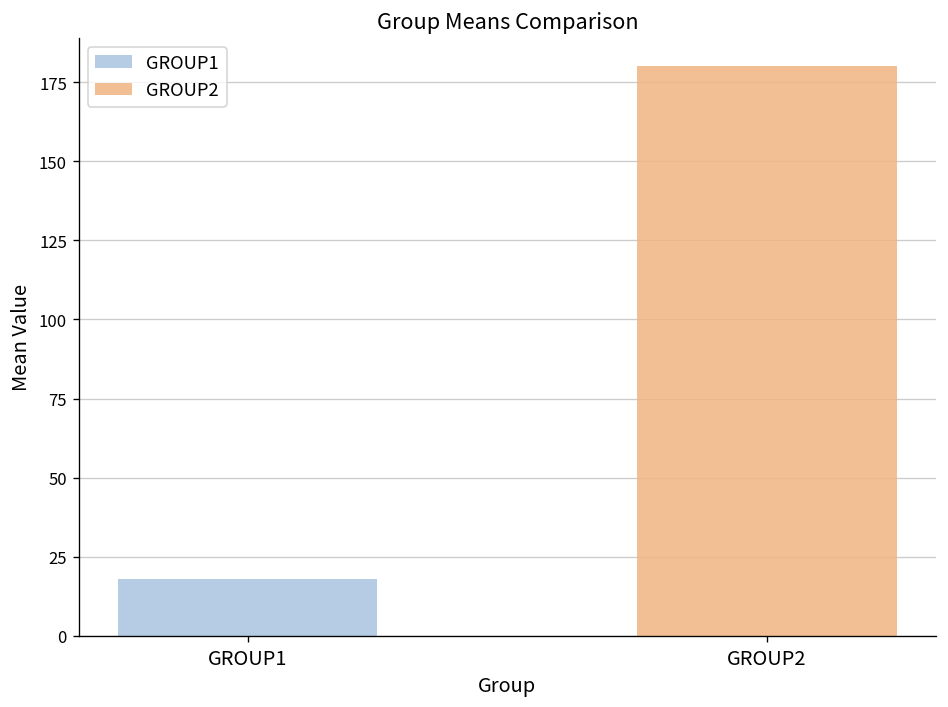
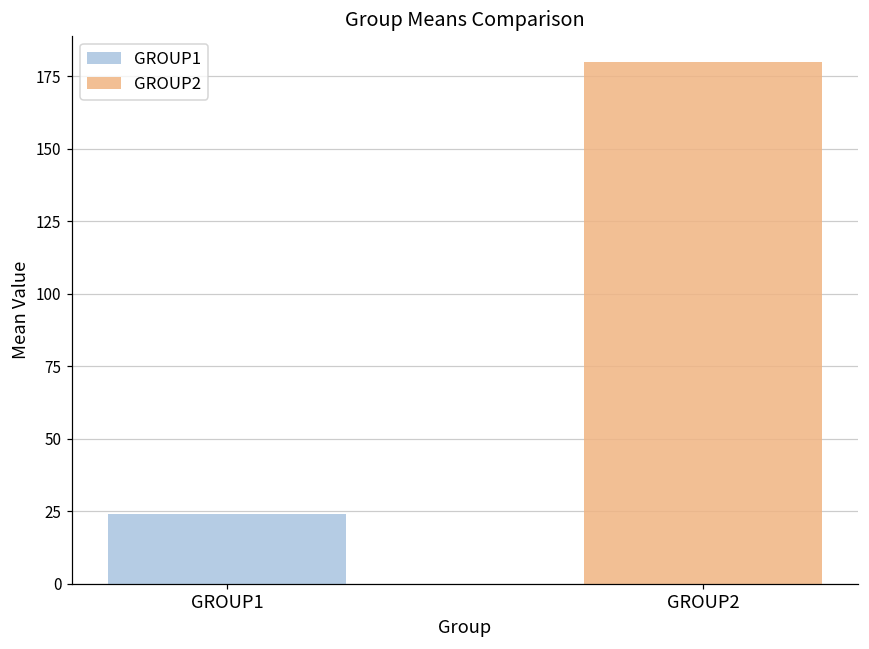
  {
-   "GROUP1": 18,
+   "GROUP1": 24,
    "GROUP2": 180
  }
